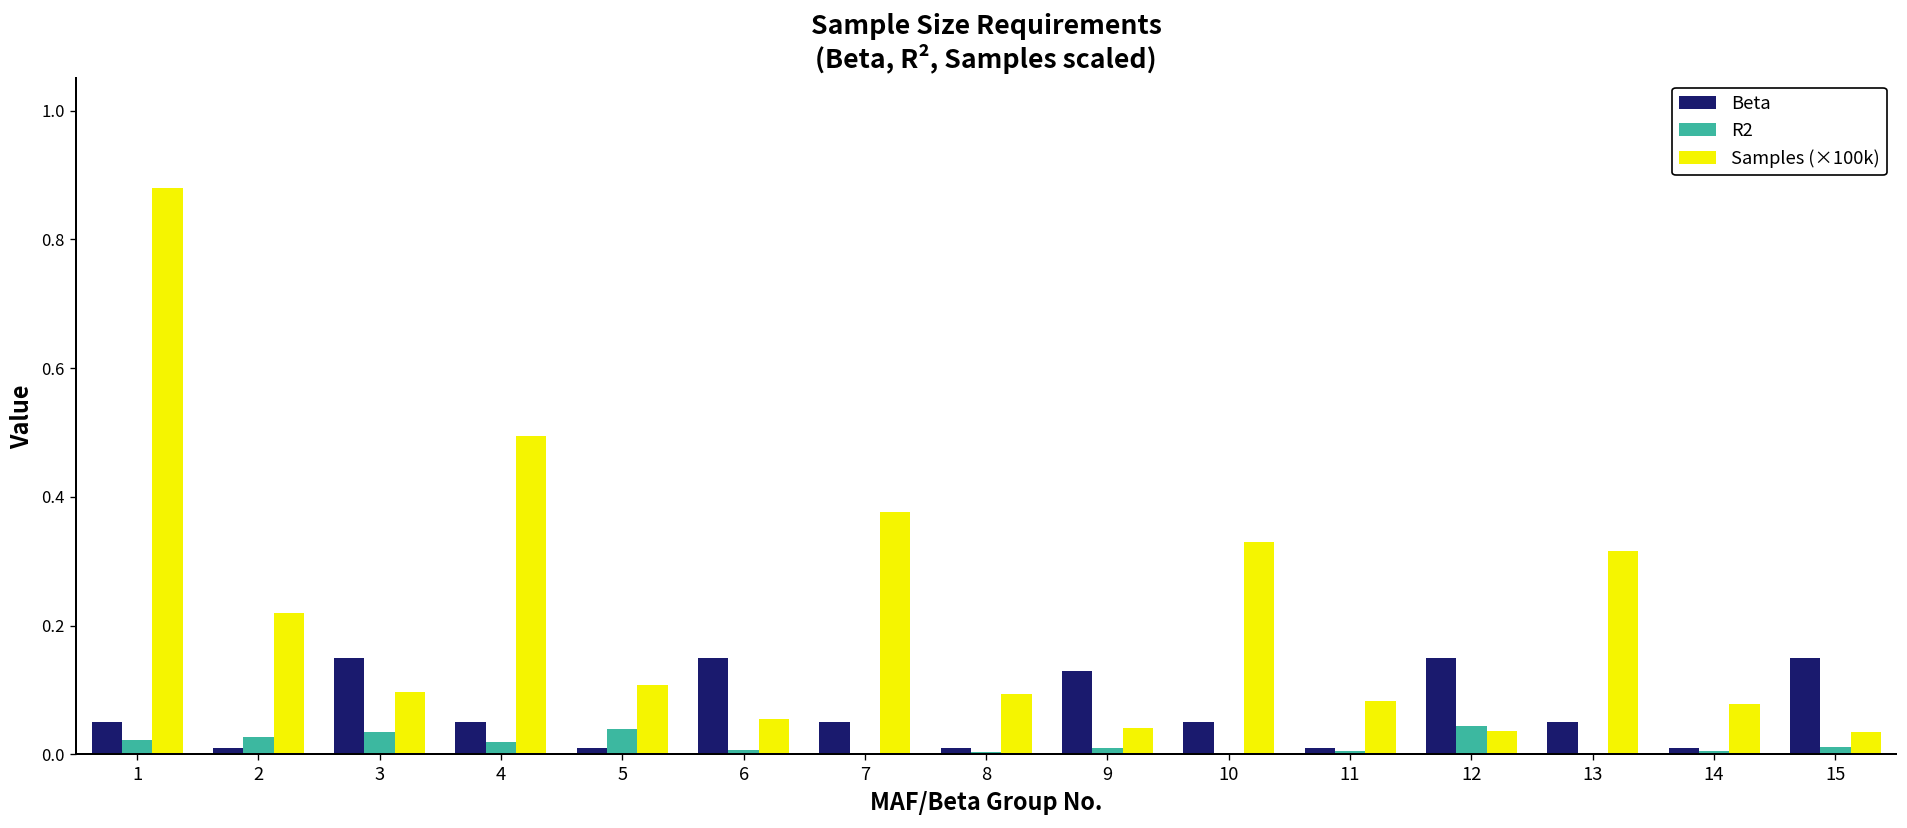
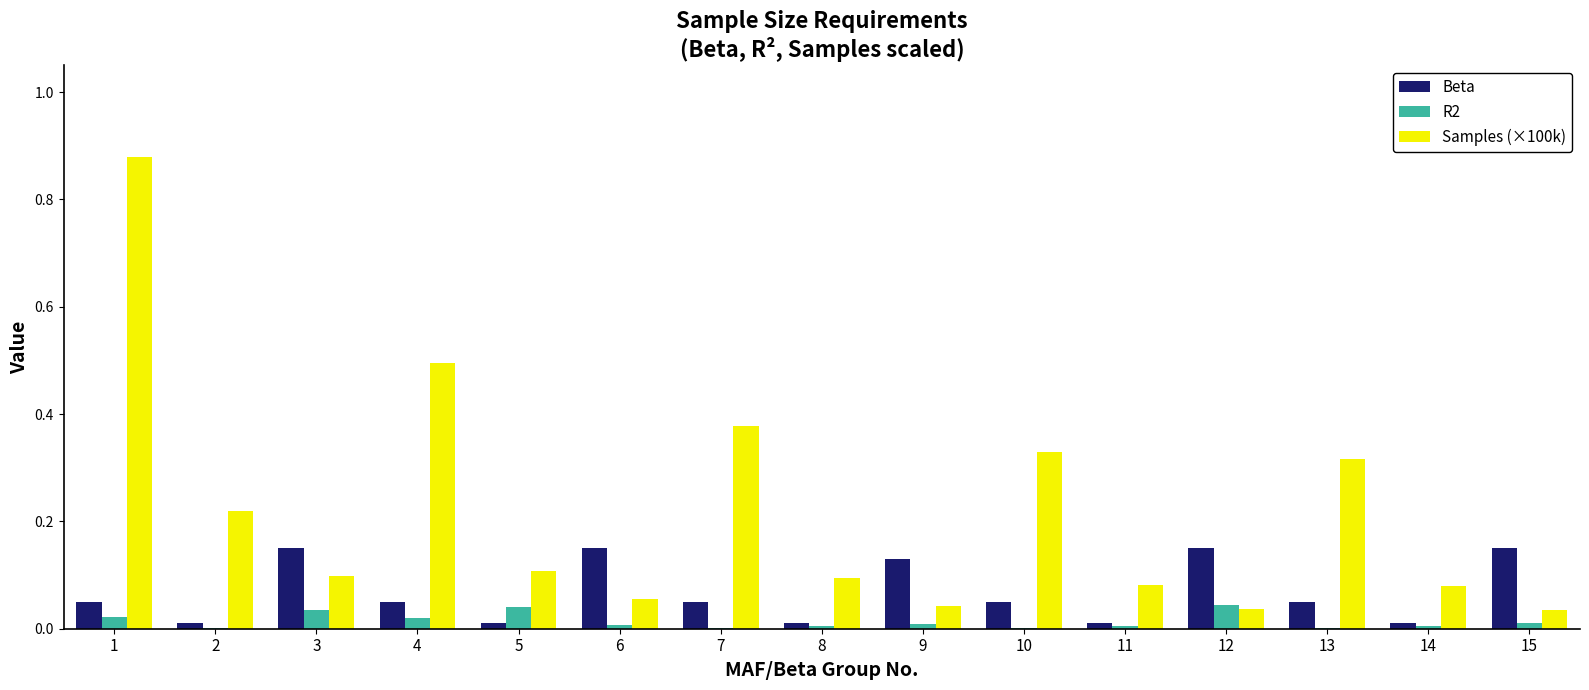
  {
    "Beta": {
      "1": 0.05,
      "2": 0.01,
      "3": 0.15,
      "4": 0.05,
      "5": 0.01,
      "6": 0.15,
      "7": 0.05,
      "8": 0.01,
      "9": 0.13,
      "10": 0.05,
      "11": 0.01,
      "12": 0.15,
      "13": 0.05,
      "14": 0.01,
      "15": 0.15
    },
    "R2": {
      "1": 0.02,
-     "2": 0.03,
+     "2": 0.00,
      "3": 0.03,
      "4": 0.02,
      "5": 0.04,
      "6": 0.01,
      "9": 0.01,
      "11": 0.00,
      "12": 0.04,
      "14": 0.01,
      "15": 0.01
    },
    "Samples (×100k)": {
      "1": 0.88,
      "2": 0.22,
      "3": 0.10,
      "4": 0.49,
      "5": 0.11,
      "6": 0.05,
      "7": 0.38,
      "8": 0.09,
      "9": 0.04,
      "10": 0.33,
      "11": 0.08,
      "12": 0.04,
      "13": 0.32,
      "14": 0.08,
      "15": 0.04
    }
  }
